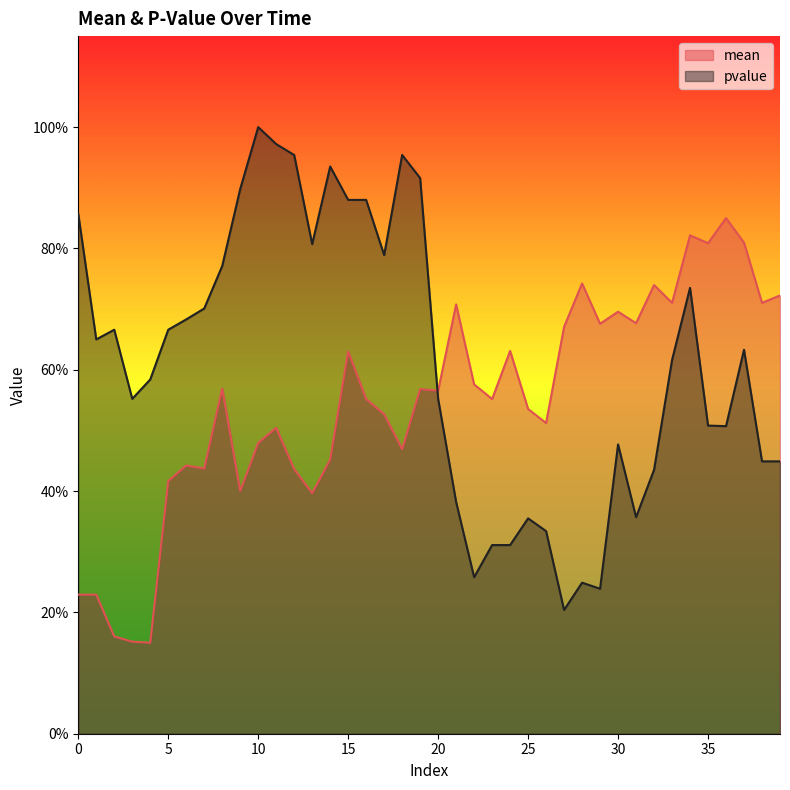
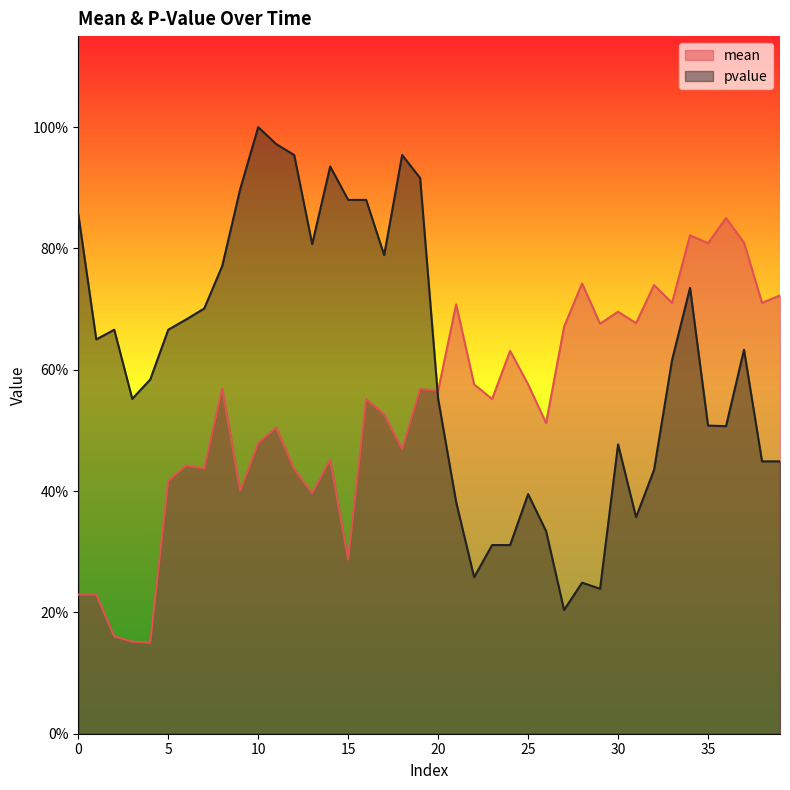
  {
    "mean": {
      "0": "23%",
      "5": "42%",
      "10": "48%",
-     "15": "63%",
+     "15": "29%",
      "20": "57%",
-     "25": "54%",
+     "25": "58%",
      "30": "70%",
      "35": "81%"
    },
    "pvalue": {
      "0": "86%",
      "5": "67%",
      "10": "100%",
      "15": "88%",
      "20": "55%",
-     "25": "36%",
+     "25": "40%",
      "30": "48%",
      "35": "51%"
    }
  }
